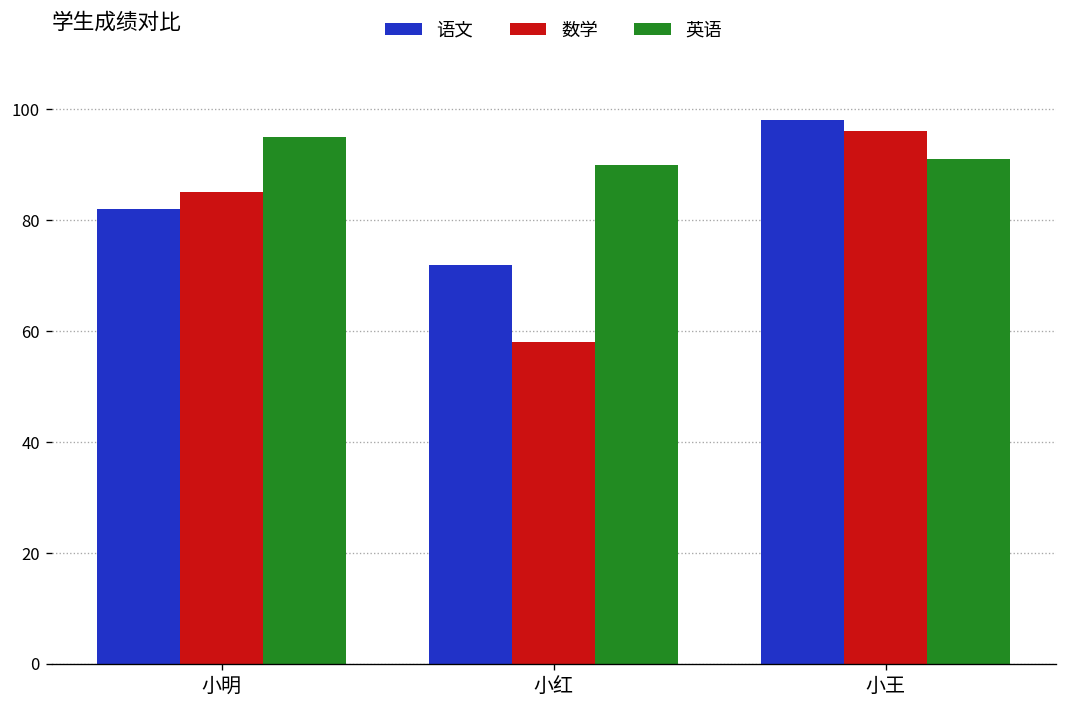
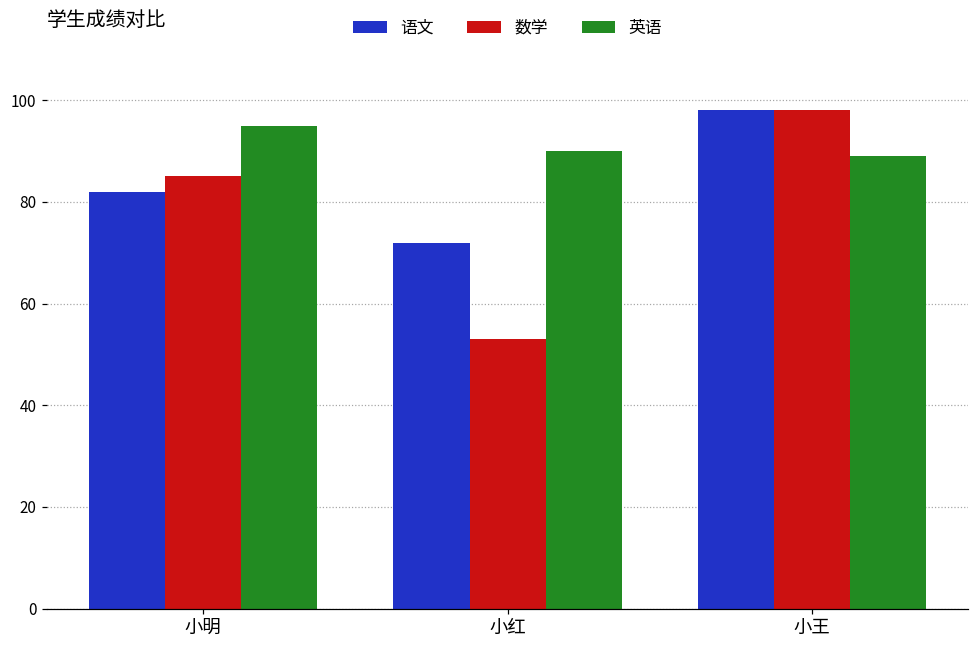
  {
    "语文": {
      "小明": 82,
      "小红": 72,
      "小王": 98
    },
    "数学": {
      "小明": 85,
-     "小红": 58,
-     "小王": 96
+     "小红": 53,
+     "小王": 98
    },
    "英语": {
      "小明": 95,
      "小红": 90,
-     "小王": 91
+     "小王": 89
    }
  }
